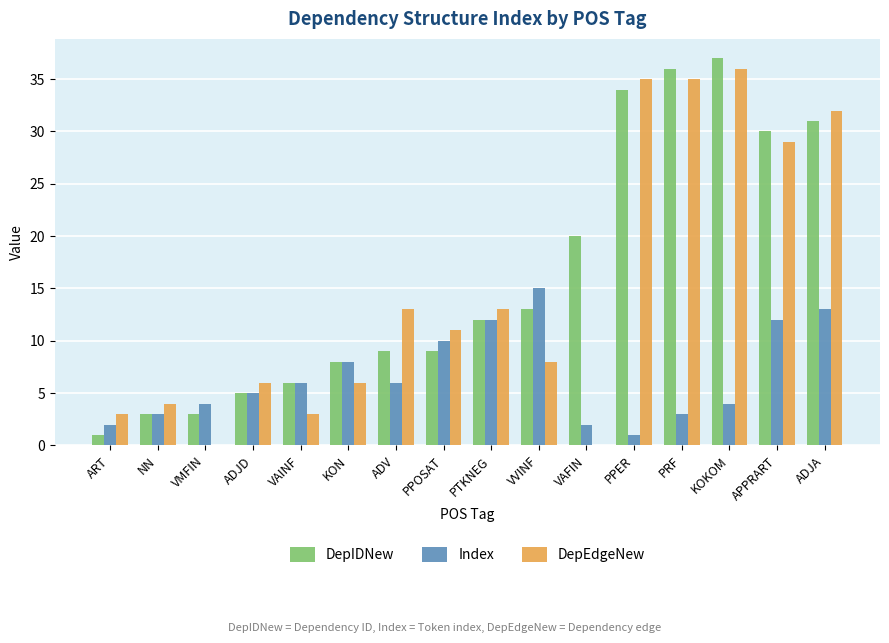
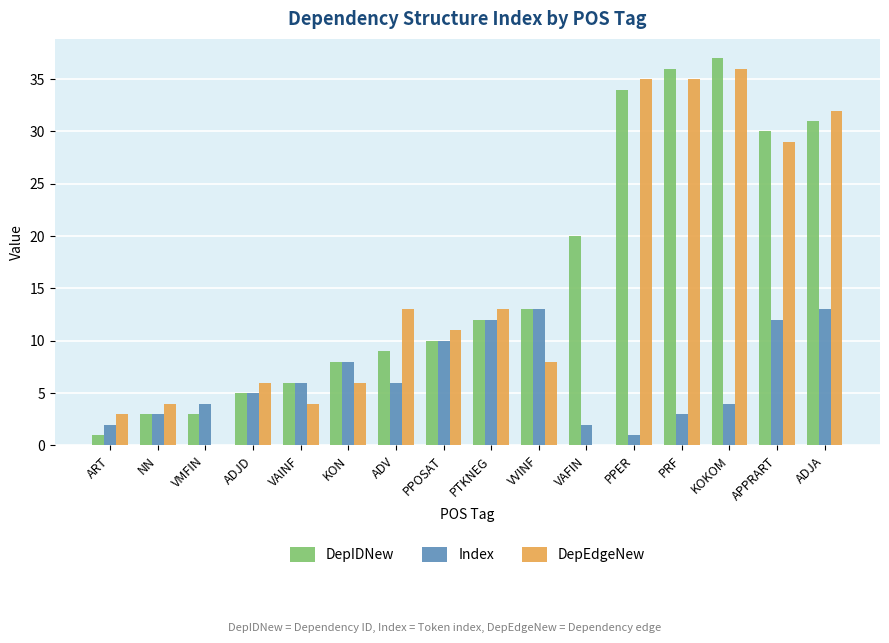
  {
    "DepIDNew": {
      "ART": 1,
      "NN": 3,
      "VMFIN": 3,
      "ADJD": 5,
      "VAINF": 6,
      "KON": 8,
      "ADV": 9,
-     "PPOSAT": 9,
+     "PPOSAT": 10,
      "PTKNEG": 12,
      "VVINF": 13,
      "VAFIN": 20,
      "PPER": 34,
      "PRF": 36,
      "KOKOM": 37,
      "APPRART": 30,
      "ADJA": 31
    },
    "Index": {
      "ART": 2,
      "NN": 3,
      "VMFIN": 4,
      "ADJD": 5,
      "VAINF": 6,
      "KON": 8,
      "ADV": 6,
      "PPOSAT": 10,
      "PTKNEG": 12,
-     "VVINF": 15,
+     "VVINF": 13,
      "VAFIN": 2,
      "PPER": 1,
      "PRF": 3,
      "KOKOM": 4,
      "APPRART": 12,
      "ADJA": 13
    },
    "DepEdgeNew": {
      "ART": 3,
      "NN": 4,
      "VMFIN": 0,
      "ADJD": 6,
-     "VAINF": 3,
+     "VAINF": 4,
      "KON": 6,
      "ADV": 13,
      "PPOSAT": 11,
      "PTKNEG": 13,
      "VVINF": 8,
      "VAFIN": 0,
      "PPER": 35,
      "PRF": 35,
      "KOKOM": 36,
      "APPRART": 29,
      "ADJA": 32
    }
  }
